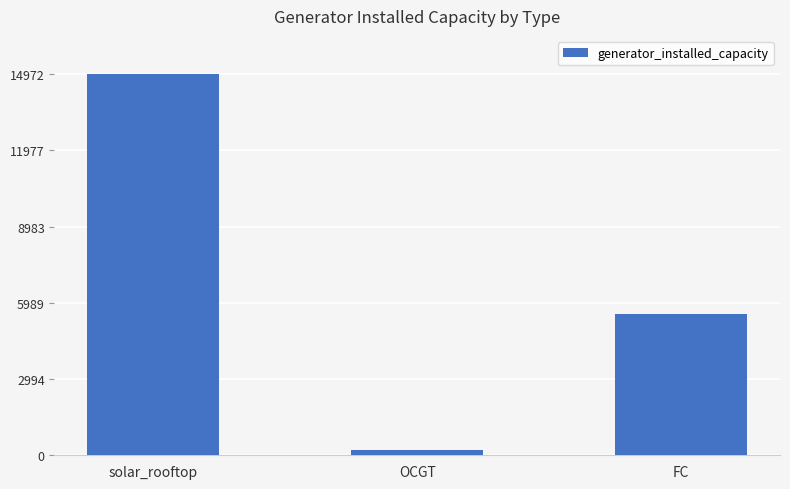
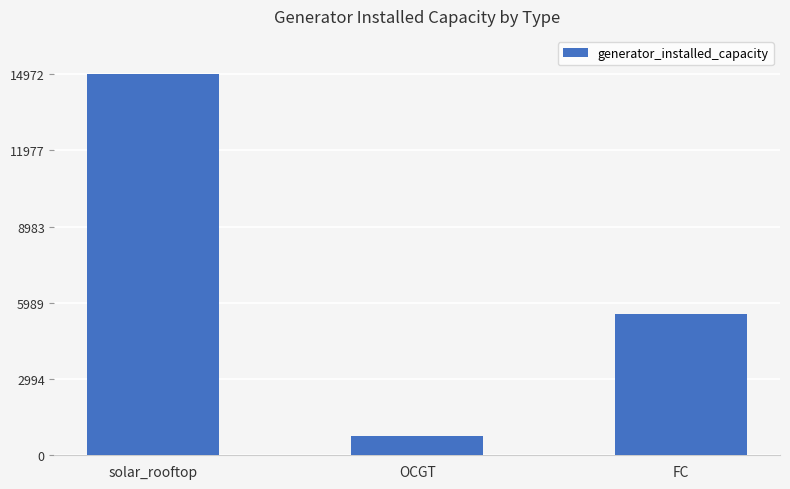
  {
    "solar_rooftop": 15000,
-   "OCGT": 200,
+   "OCGT": 700,
    "FC": 5500
  }
